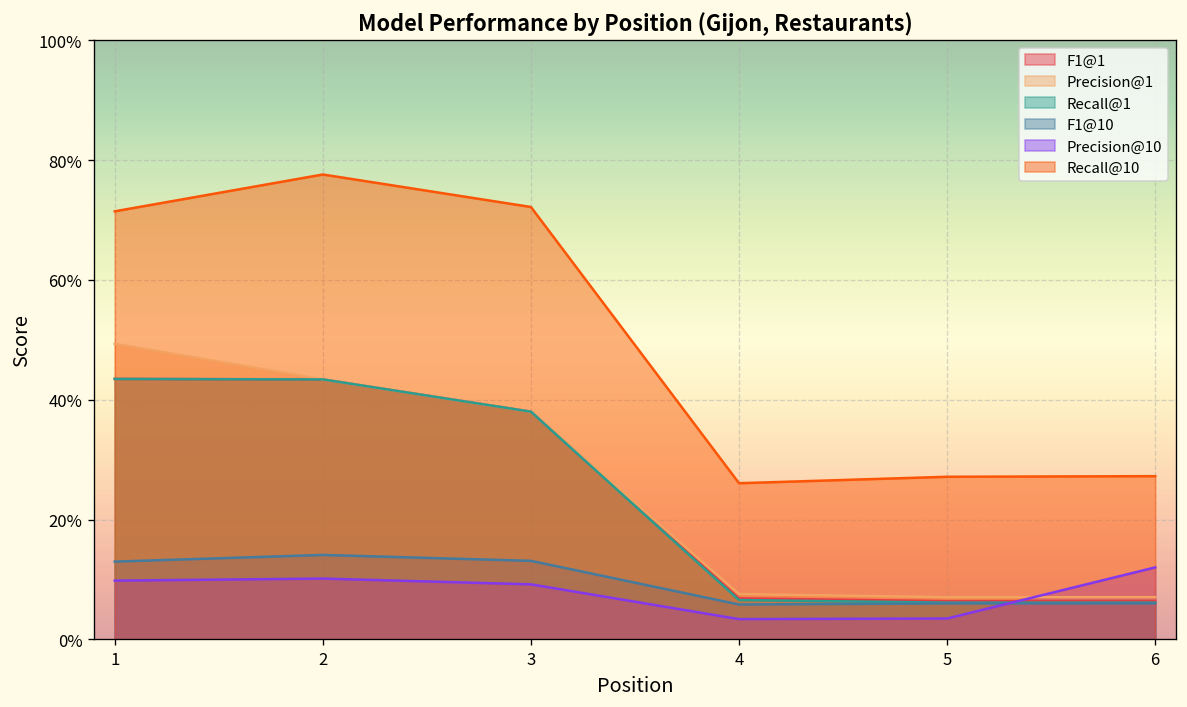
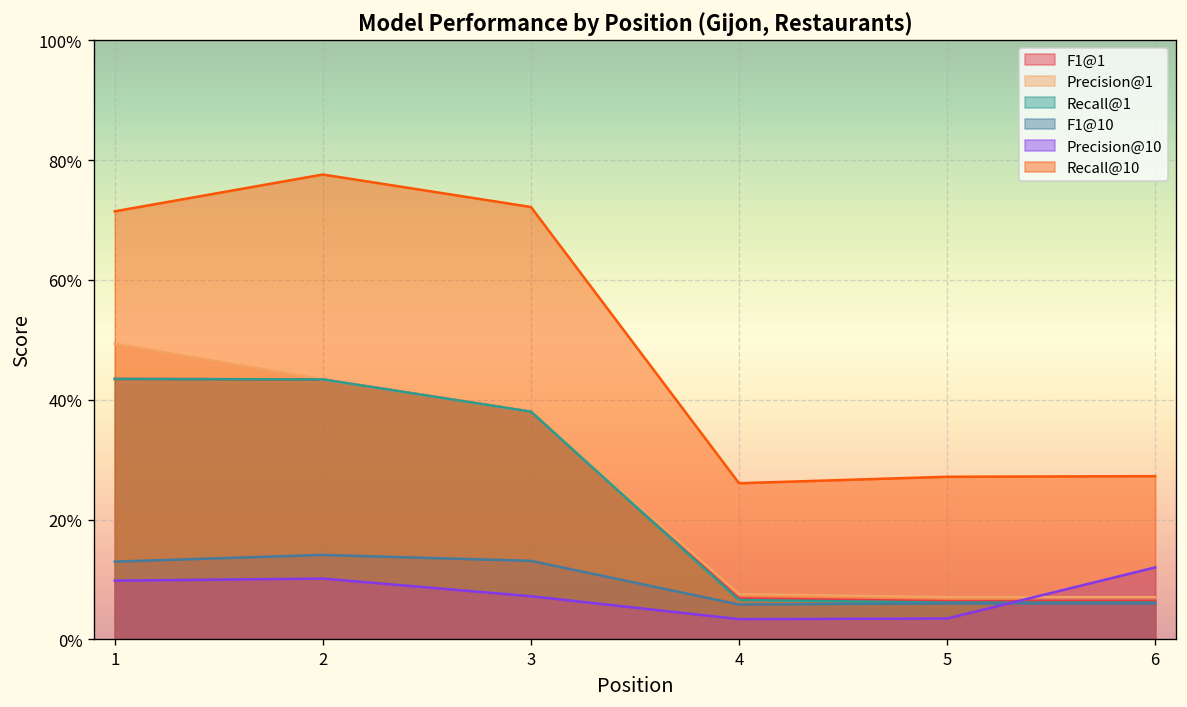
  {
    "Precision@1": {
      "1": "49%",
      "4": "8%",
      "5": "7%",
      "6": "7%"
    },
    "Precision@10": {
      "1": "10%",
      "2": "10%",
-     "3": "9%",
+     "3": "7%",
      "4": "3%",
      "5": "3%",
      "6": "12%"
    }
  }
